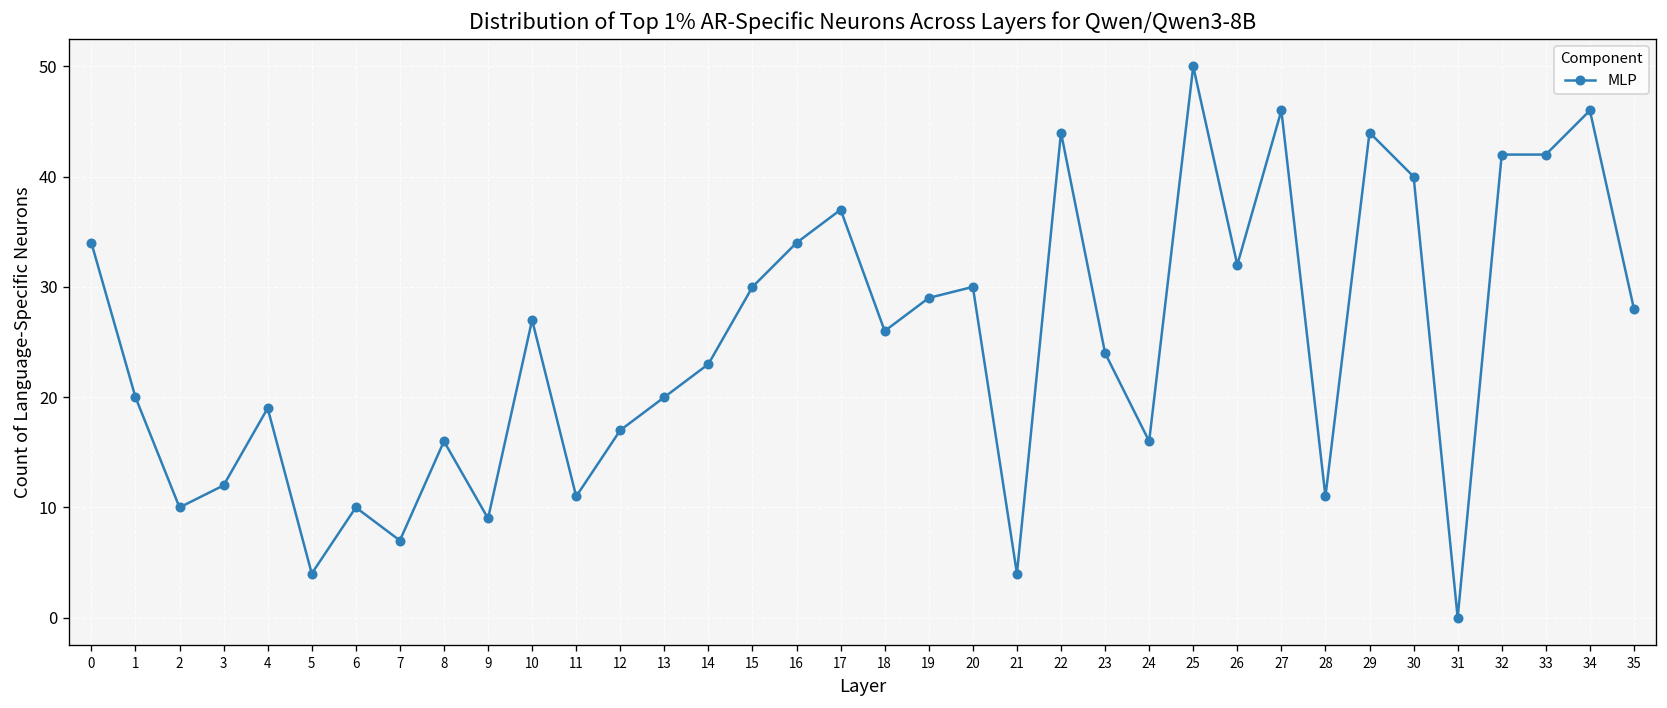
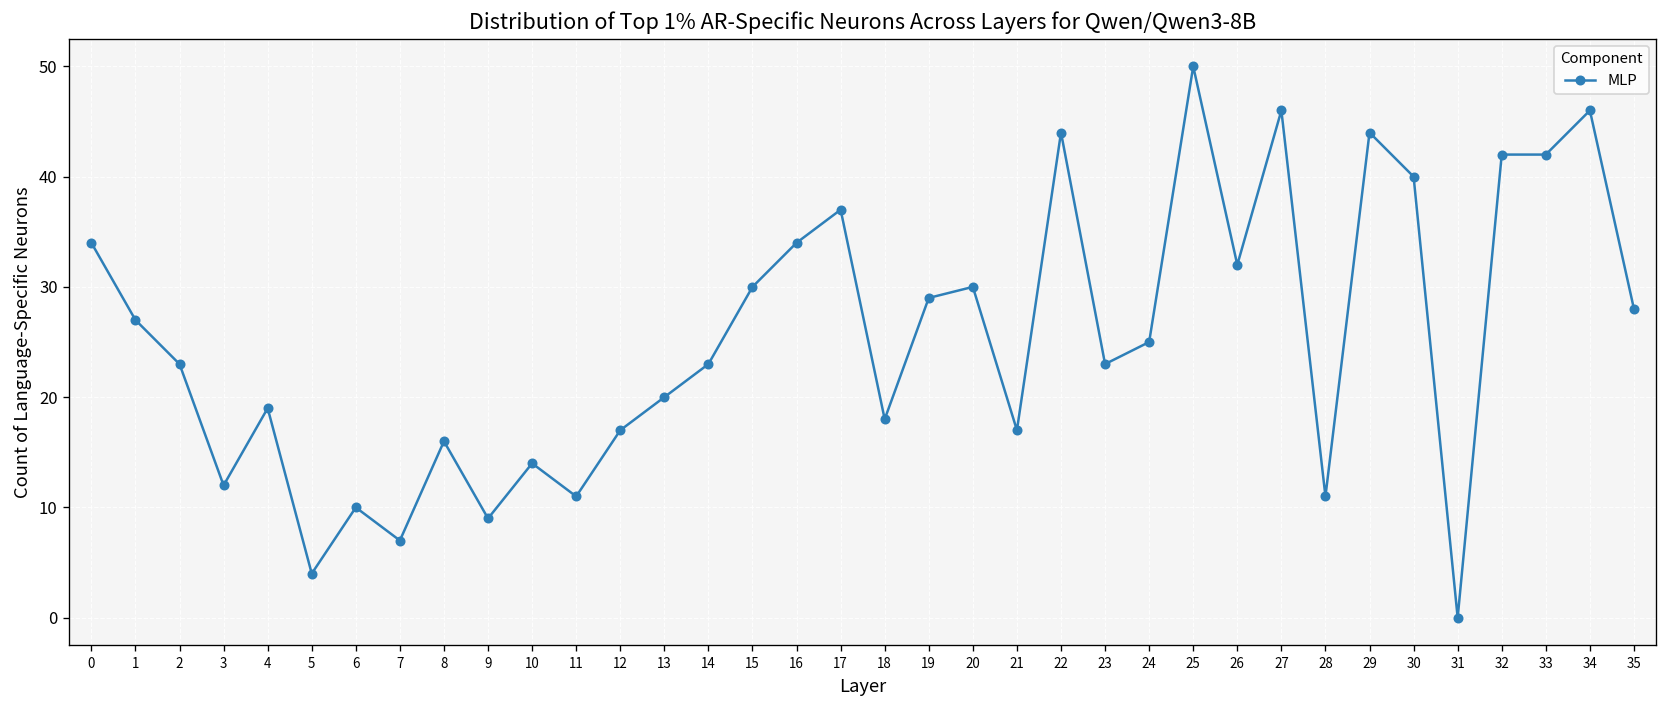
  {
    "0": 34,
-   "1": 20,
-   "2": 10,
+   "1": 27,
+   "2": 23,
    "3": 12,
    "4": 19,
    "5": 4,
    "6": 10,
    "7": 7,
    "8": 16,
    "9": 9,
-   "10": 27,
+   "10": 14,
    "11": 11,
    "12": 17,
    "13": 20,
    "14": 23,
    "15": 30,
    "16": 34,
    "17": 37,
-   "18": 26,
+   "18": 18,
    "19": 29,
    "20": 30,
-   "21": 4,
+   "21": 17,
    "22": 44,
-   "23": 24,
-   "24": 16,
+   "23": 23,
+   "24": 25,
    "25": 50,
    "26": 32,
    "27": 46,
    "28": 11,
    "29": 44,
    "30": 40,
    "31": 0,
    "32": 42,
    "33": 42,
    "34": 46,
    "35": 28
  }
